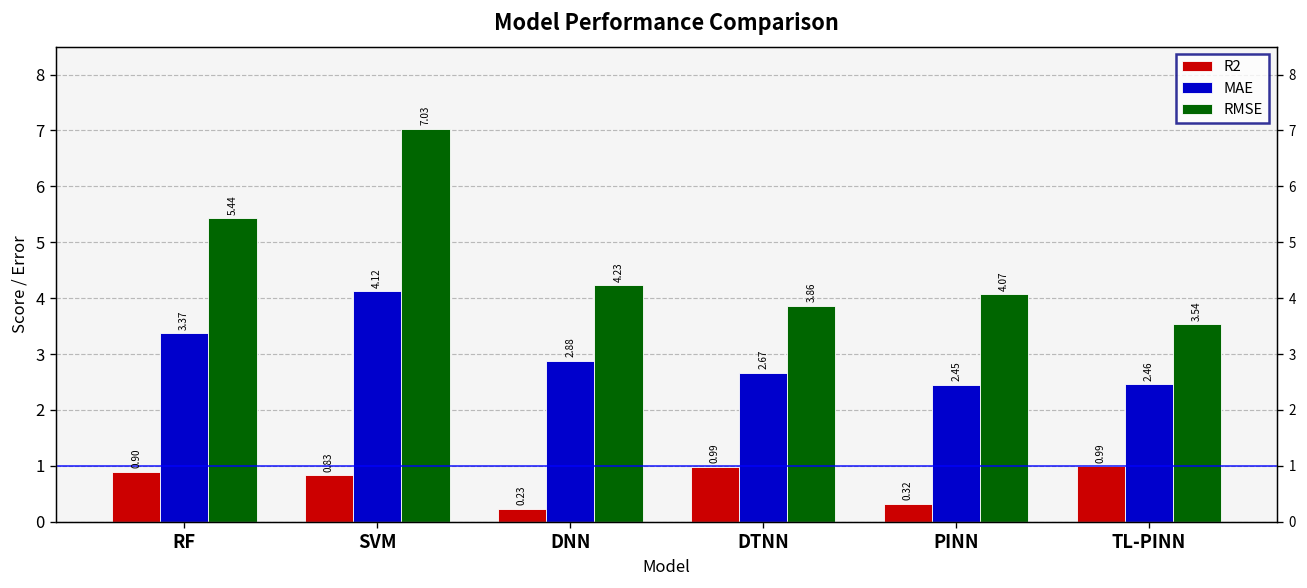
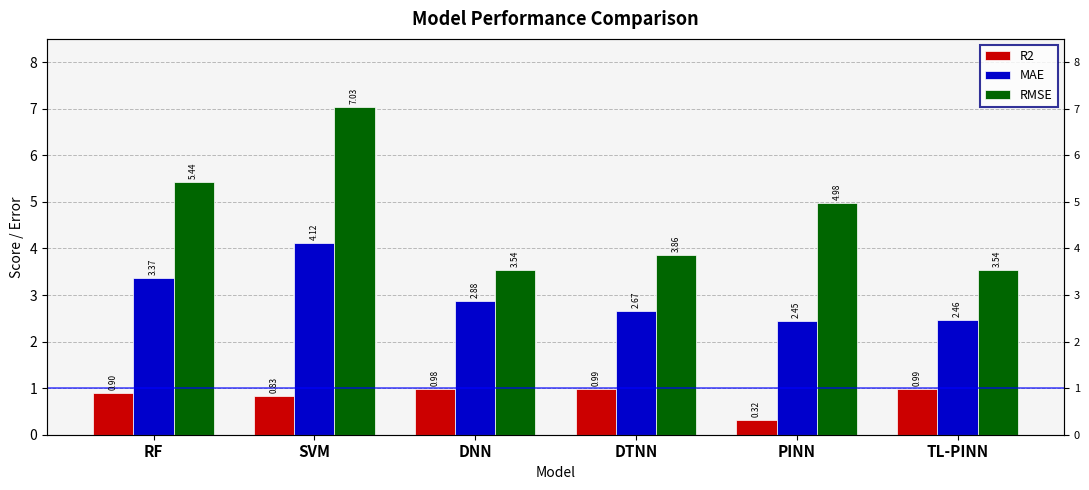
  {
    "R2": {
      "RF": 0.90,
      "SVM": 0.83,
-     "DNN": 0.23,
+     "DNN": 0.98,
      "DTNN": 0.99,
      "PINN": 0.32,
      "TL-PINN": 0.99
    },
    "MAE": {
      "RF": 3.37,
      "SVM": 4.12,
      "DNN": 2.88,
      "DTNN": 2.67,
      "PINN": 2.45,
      "TL-PINN": 2.46
    },
    "RMSE": {
      "RF": 5.44,
      "SVM": 7.03,
-     "DNN": 4.23,
+     "DNN": 3.54,
      "DTNN": 3.86,
-     "PINN": 4.07,
+     "PINN": 4.98,
      "TL-PINN": 3.54
    }
  }
